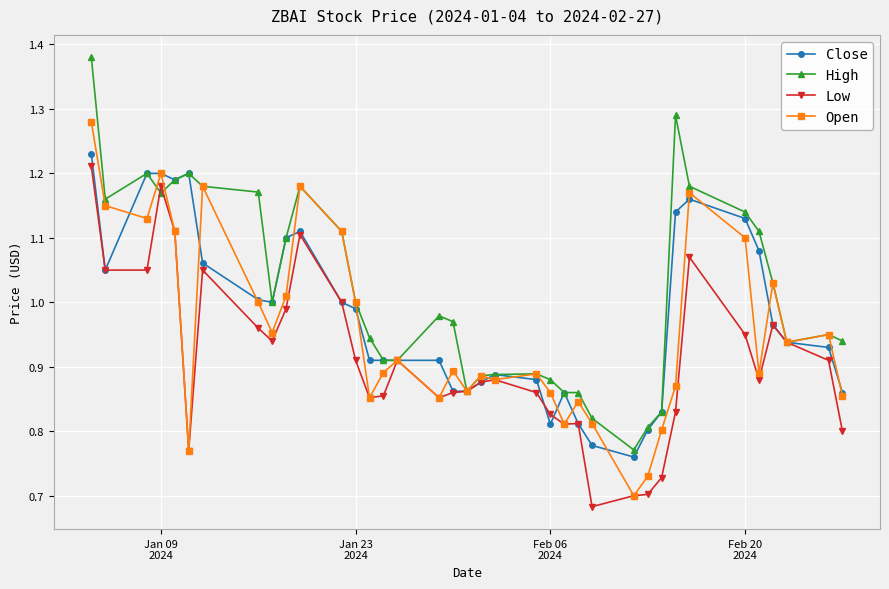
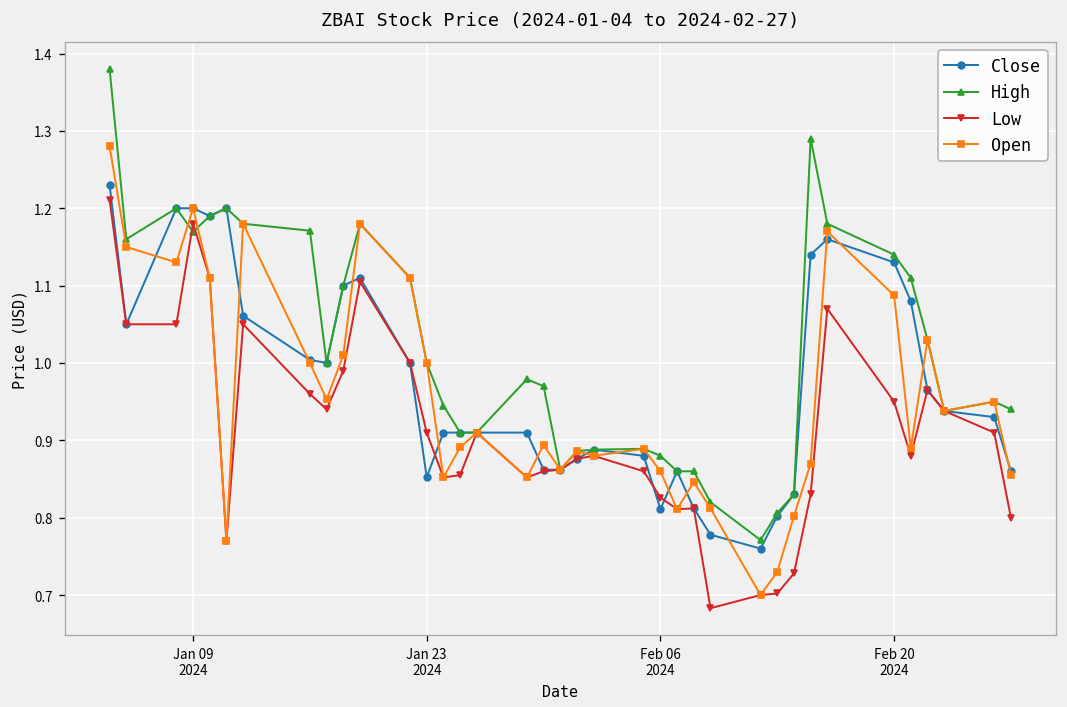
  {
    "Close": {
-     "Jan 23 2024": 0.99,
+     "Jan 23 2024": 0.85,
      "Feb 06 2024": 0.81,
      "Feb 20 2024": 1.13
    },
    "High": {
      "Jan 09 2024": 1.17,
      "Feb 06 2024": 0.88,
      "Feb 20 2024": 1.14
    },
    "Low": {
      "Jan 09 2024": 1.18,
      "Jan 23 2024": 0.91,
      "Feb 06 2024": 0.83,
      "Feb 20 2024": 0.95
    },
    "Open": {
      "Feb 06 2024": 0.86,
-     "Feb 20 2024": 1.10
+     "Feb 20 2024": 1.09
    }
  }
